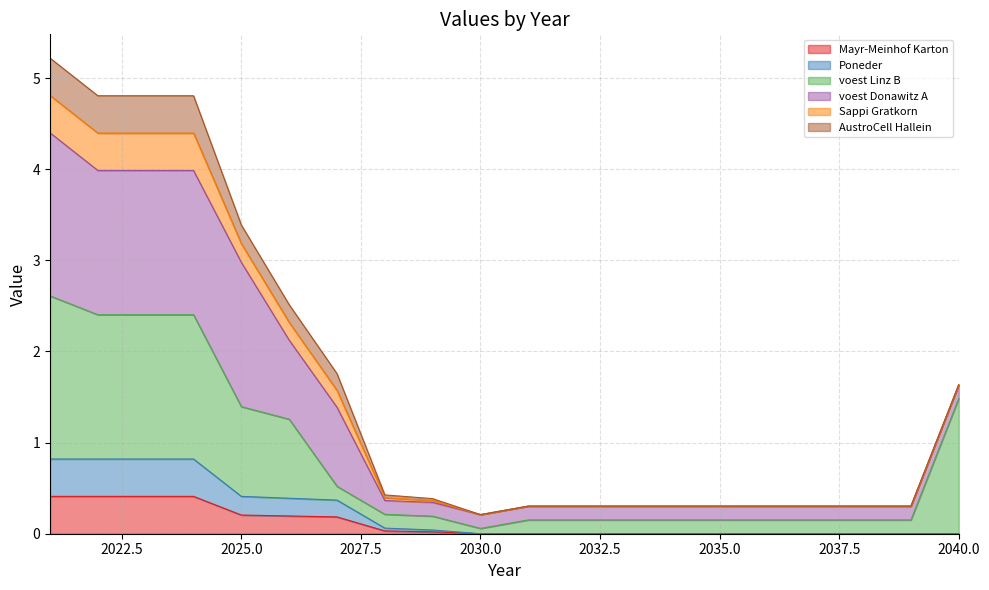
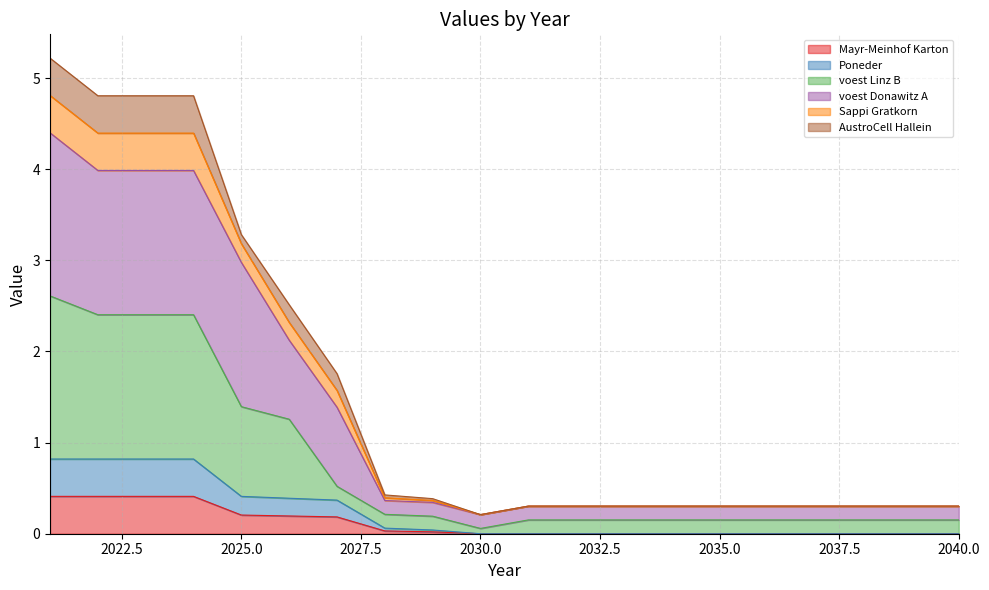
  {
    "Mayr-Meinhof Karton": {
      "2025.0": 0.2
    },
    "Poneder": {
      "2025.0": 0.2
    },
    "voest Linz B": {
      "2025.0": 1.0,
      "2030.0": 0.1,
      "2035.0": 0.2,
-     "2040.0": 1.5
+     "2040.0": 0.2
    },
    "voest Donawitz A": {
      "2025.0": 1.6
    },
    "Sappi Gratkorn": {
      "2025.0": 0.2
    },
    "AustroCell Hallein": {
-     "2025.0": 0.2
+     "2025.0": 0.1
    }
  }
